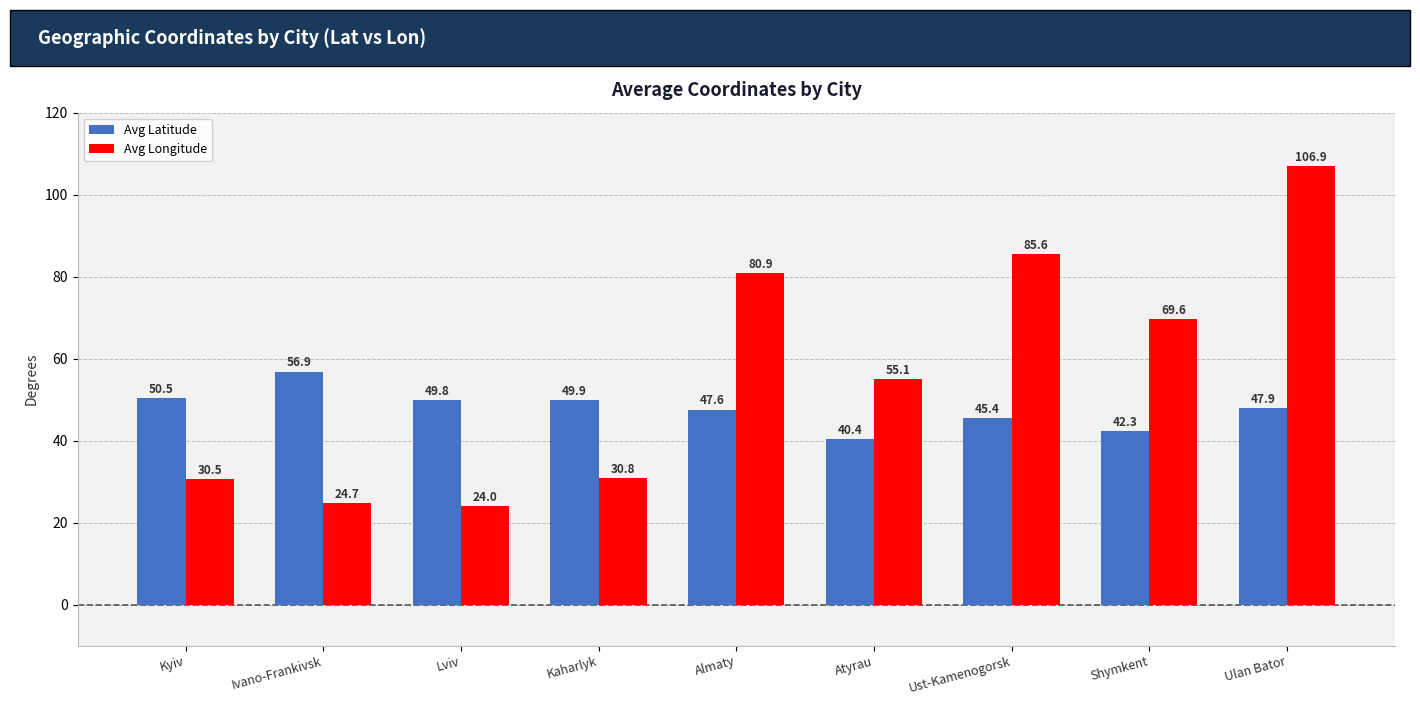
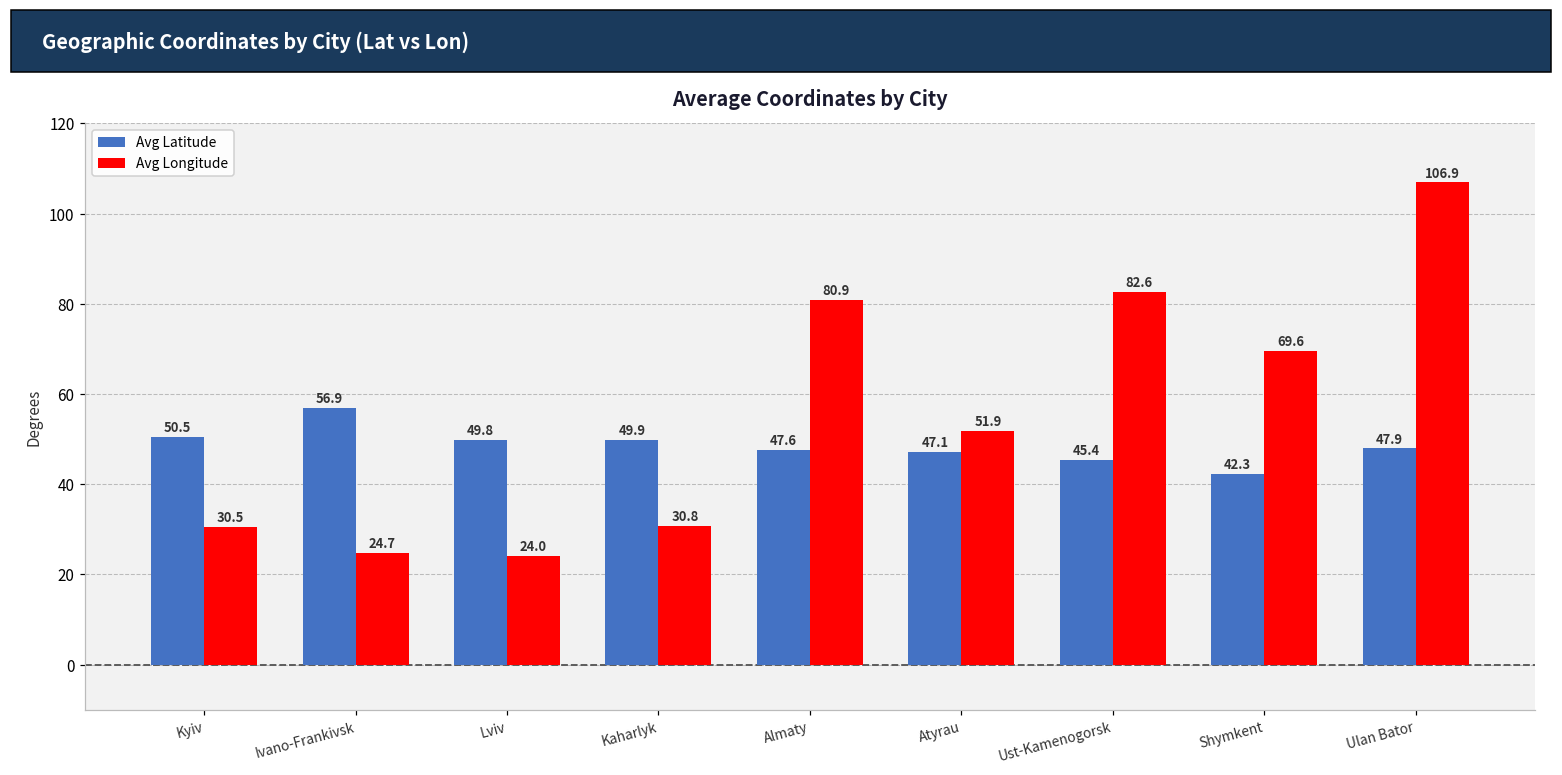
  {
    "Avg Latitude": {
      "Kyiv": 50.5,
      "Ivano-Frankivsk": 56.9,
      "Lviv": 49.8,
      "Kaharlyk": 49.9,
      "Almaty": 47.6,
-     "Atyrau": 40.4,
+     "Atyrau": 47.1,
      "Ust-Kamenogorsk": 45.4,
      "Shymkent": 42.3,
      "Ulan Bator": 47.9
    },
    "Avg Longitude": {
      "Kyiv": 30.5,
      "Ivano-Frankivsk": 24.7,
      "Lviv": 24.0,
      "Kaharlyk": 30.8,
      "Almaty": 80.9,
-     "Atyrau": 55.1,
-     "Ust-Kamenogorsk": 85.6,
+     "Atyrau": 51.9,
+     "Ust-Kamenogorsk": 82.6,
      "Shymkent": 69.6,
      "Ulan Bator": 106.9
    }
  }
